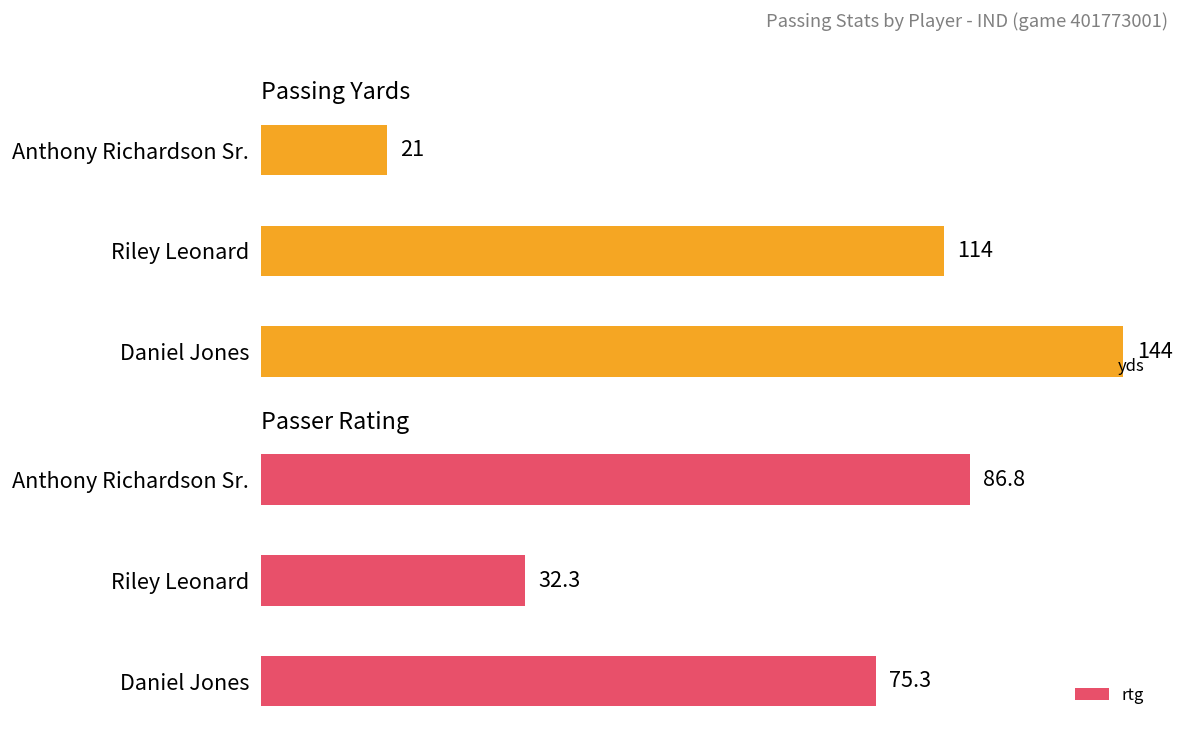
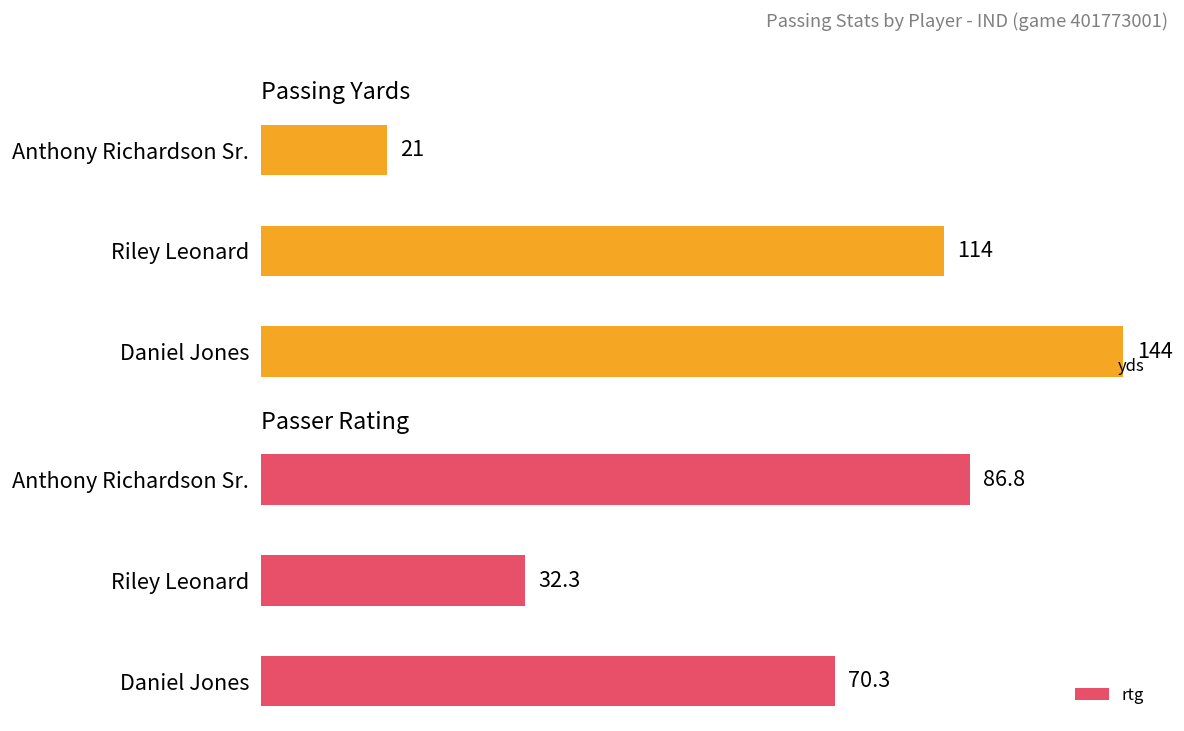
  {
    "Passing Yards": {
      "Anthony Richardson Sr.": 21,
      "Riley Leonard": 114,
      "Daniel Jones": 144
    },
    "Passer Rating": {
      "Anthony Richardson Sr.": 86.8,
      "Riley Leonard": 32.3,
-     "Daniel Jones": 75.3
+     "Daniel Jones": 70.3
    }
  }
